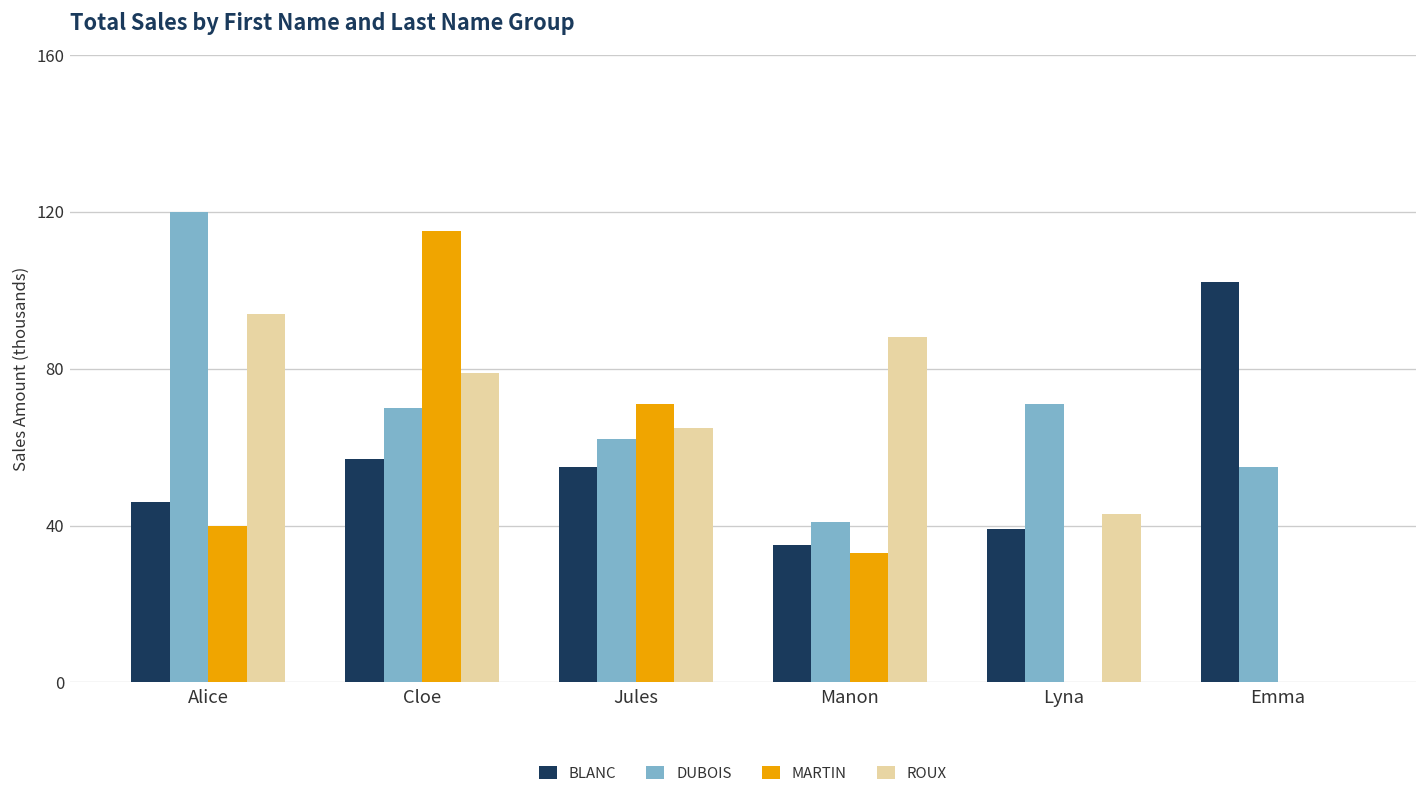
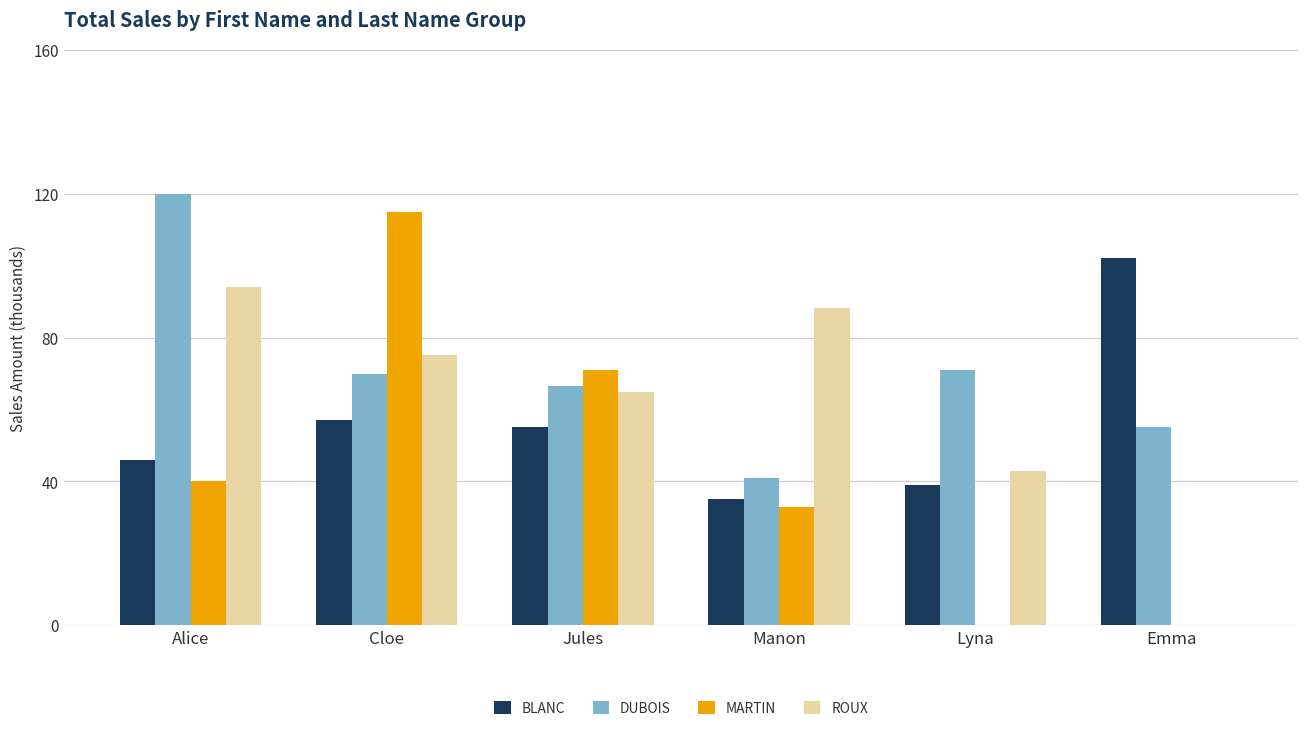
  {
    "BLANC": {
      "Alice": 46,
      "Cloe": 57,
      "Jules": 55,
      "Manon": 35,
      "Lyna": 39,
      "Emma": 102
    },
    "DUBOIS": {
      "Alice": 120,
      "Cloe": 70,
-     "Jules": 62,
+     "Jules": 67,
      "Manon": 41,
      "Lyna": 71,
      "Emma": 55
    },
    "MARTIN": {
      "Alice": 40,
      "Cloe": 115,
      "Jules": 71,
      "Manon": 33,
      "Lyna": 0,
      "Emma": 0
    },
    "ROUX": {
      "Alice": 94,
-     "Cloe": 79,
+     "Cloe": 75,
      "Jules": 65,
      "Manon": 88,
      "Lyna": 43,
      "Emma": 0
    }
  }
